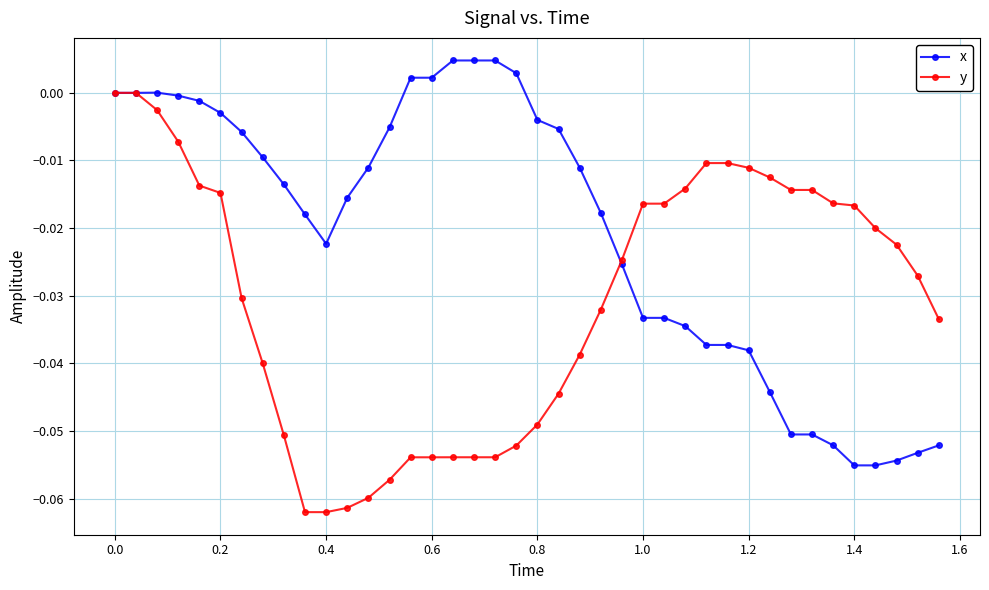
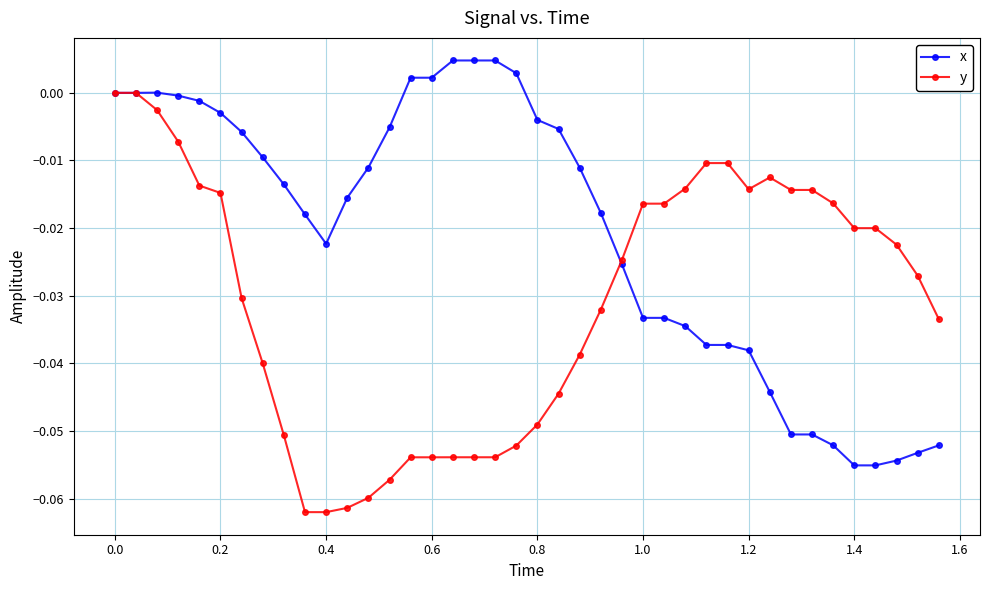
  {
    "x": {
      "0.2": -0.003,
      "0.4": -0.022,
      "0.6": 0.002,
      "0.8": -0.004,
      "1.0": -0.033,
      "1.2": -0.038,
      "1.4": -0.055
    },
    "y": {
      "0.2": -0.015,
      "0.4": -0.062,
      "0.6": -0.054,
      "0.8": -0.049,
      "1.0": -0.016,
-     "1.2": -0.011,
-     "1.4": -0.017
+     "1.2": -0.014,
+     "1.4": -0.020
    }
  }
